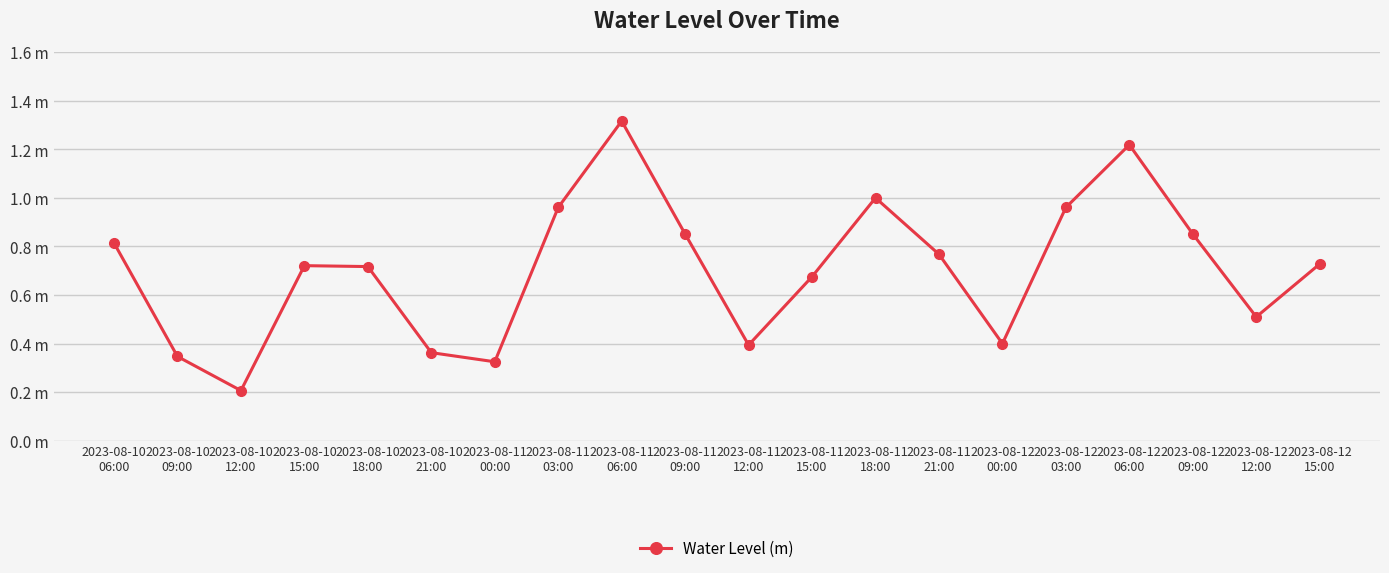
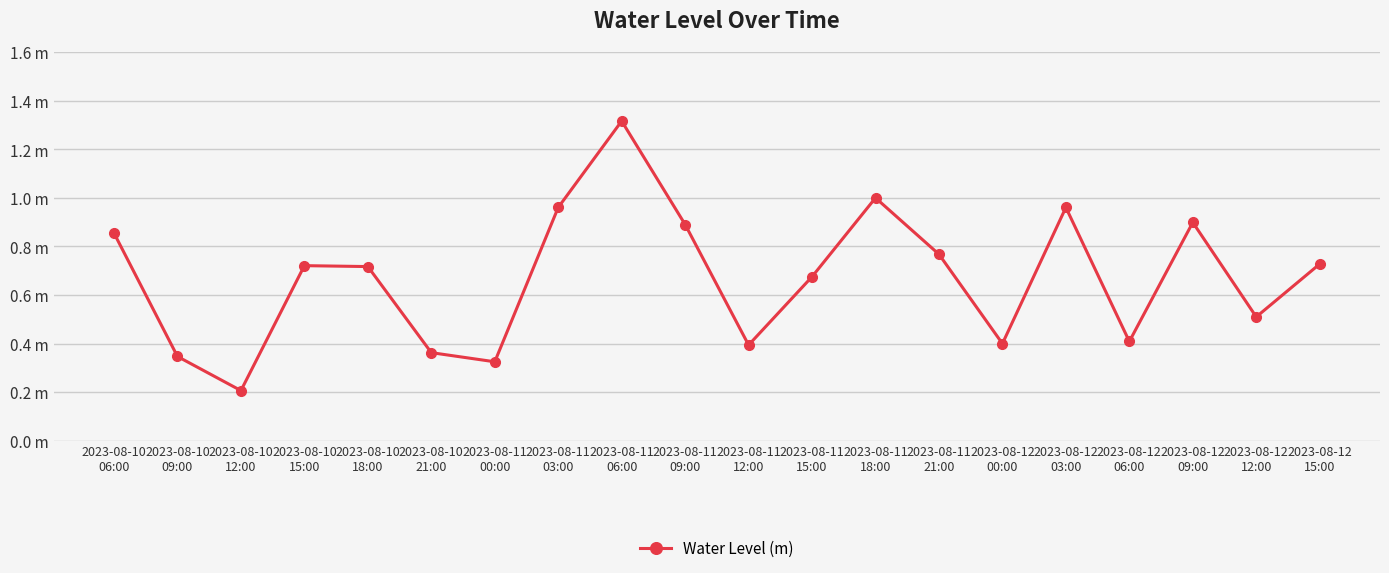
  {
-   "2023-08-10 06:00": "0.81 m",
+   "2023-08-10 06:00": "0.85 m",
    "2023-08-10 09:00": "0.35 m",
    "2023-08-10 12:00": "0.21 m",
    "2023-08-10 15:00": "0.72 m",
    "2023-08-10 18:00": "0.72 m",
    "2023-08-10 21:00": "0.36 m",
    "2023-08-11 00:00": "0.32 m",
    "2023-08-11 03:00": "0.96 m",
    "2023-08-11 06:00": "1.32 m",
-   "2023-08-11 09:00": "0.85 m",
+   "2023-08-11 09:00": "0.89 m",
    "2023-08-11 12:00": "0.39 m",
    "2023-08-11 15:00": "0.68 m",
    "2023-08-11 18:00": "1.00 m",
    "2023-08-11 21:00": "0.77 m",
    "2023-08-12 00:00": "0.40 m",
    "2023-08-12 03:00": "0.96 m",
-   "2023-08-12 06:00": "1.22 m",
-   "2023-08-12 09:00": "0.85 m",
+   "2023-08-12 06:00": "0.41 m",
+   "2023-08-12 09:00": "0.90 m",
    "2023-08-12 12:00": "0.51 m",
    "2023-08-12 15:00": "0.73 m"
  }
